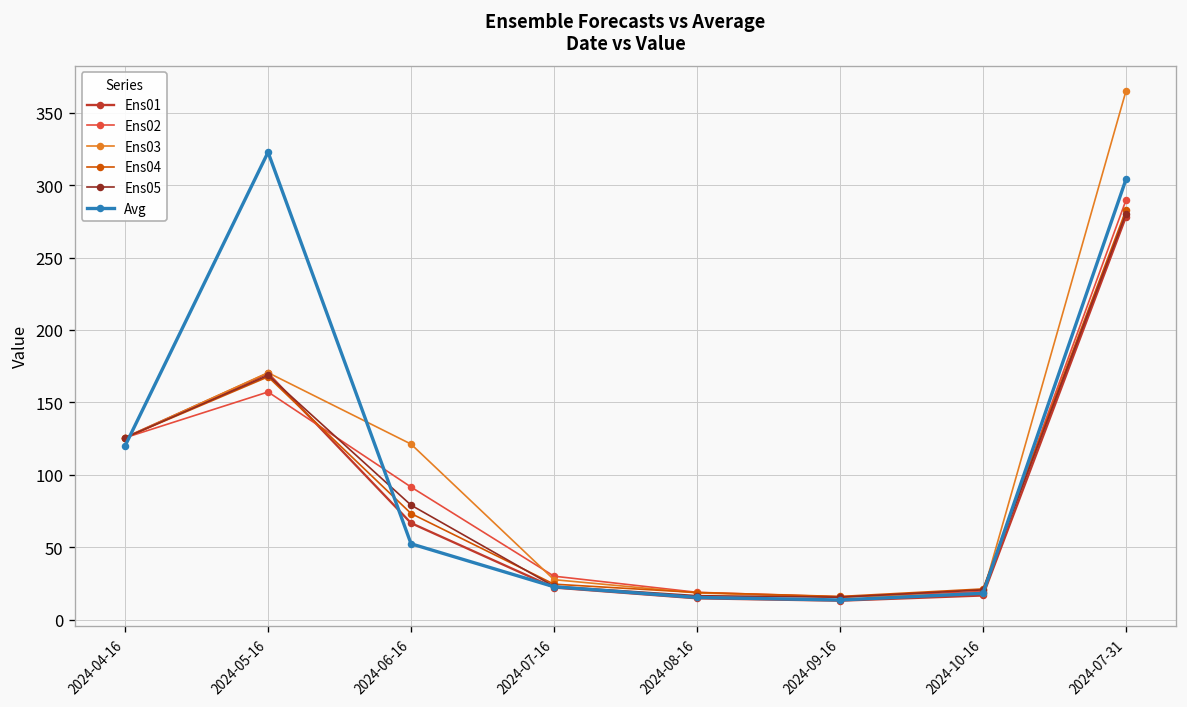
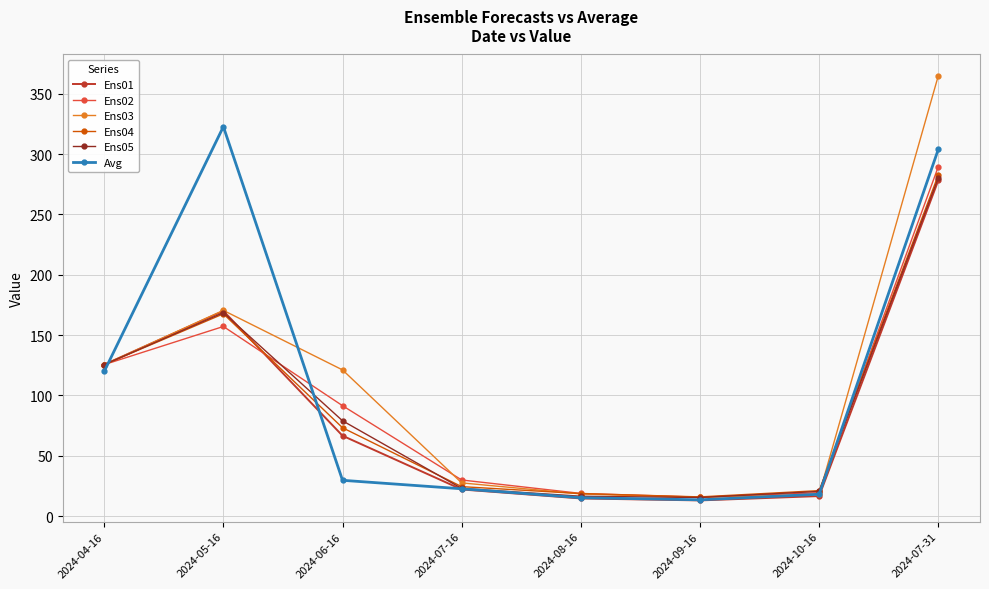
  {
    "Avg": {
      "2024-04-16": 120,
      "2024-05-16": 323,
-     "2024-06-16": 52,
+     "2024-06-16": 30,
      "2024-07-31": 304
    }
  }
